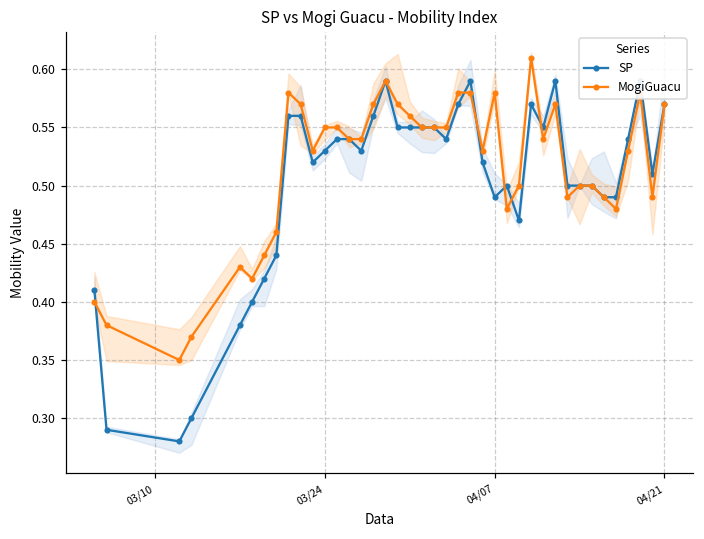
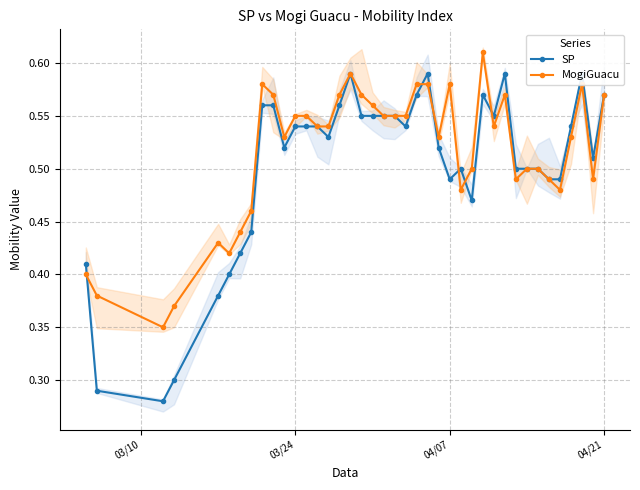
  {
    "SP": {
-     "03/24": 0.53,
+     "03/24": 0.54,
      "04/07": 0.49
    },
    "MogiGuacu": {
      "04/07": 0.58
    }
  }
